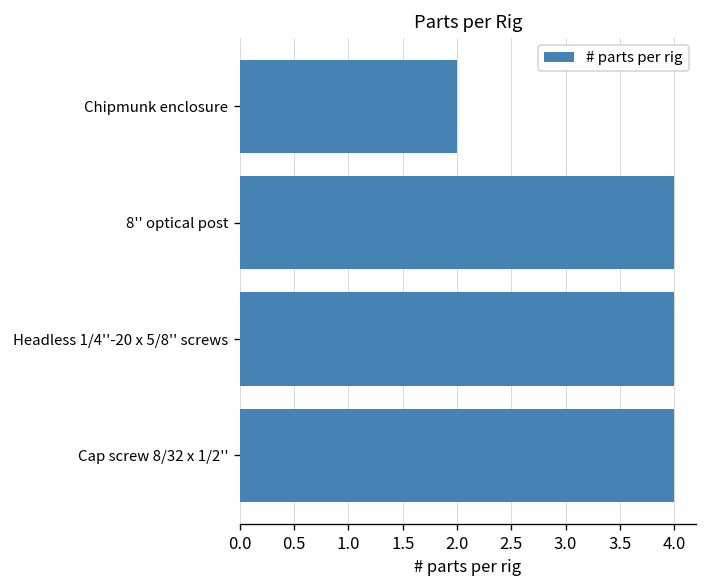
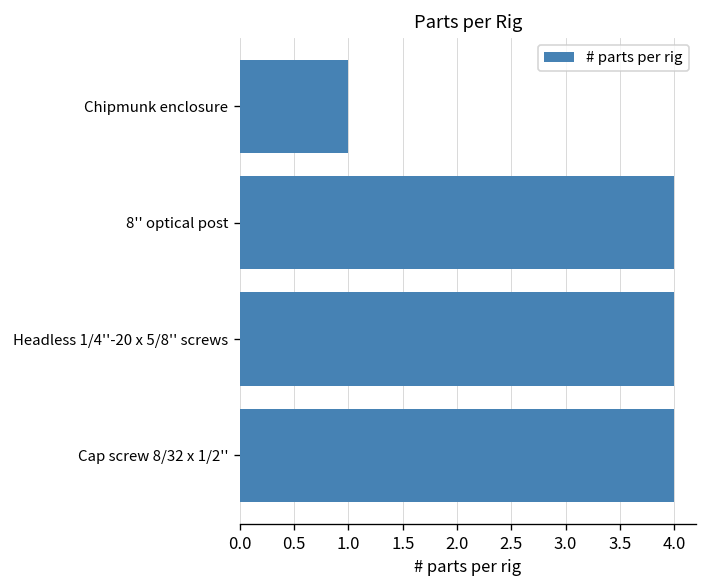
  {
-   "Chipmunk enclosure": 2,
+   "Chipmunk enclosure": 1,
    "8'' optical post": 4,
    "Headless 1/4''-20 x 5/8'' screws": 4,
    "Cap screw 8/32 x 1/2''": 4
  }
